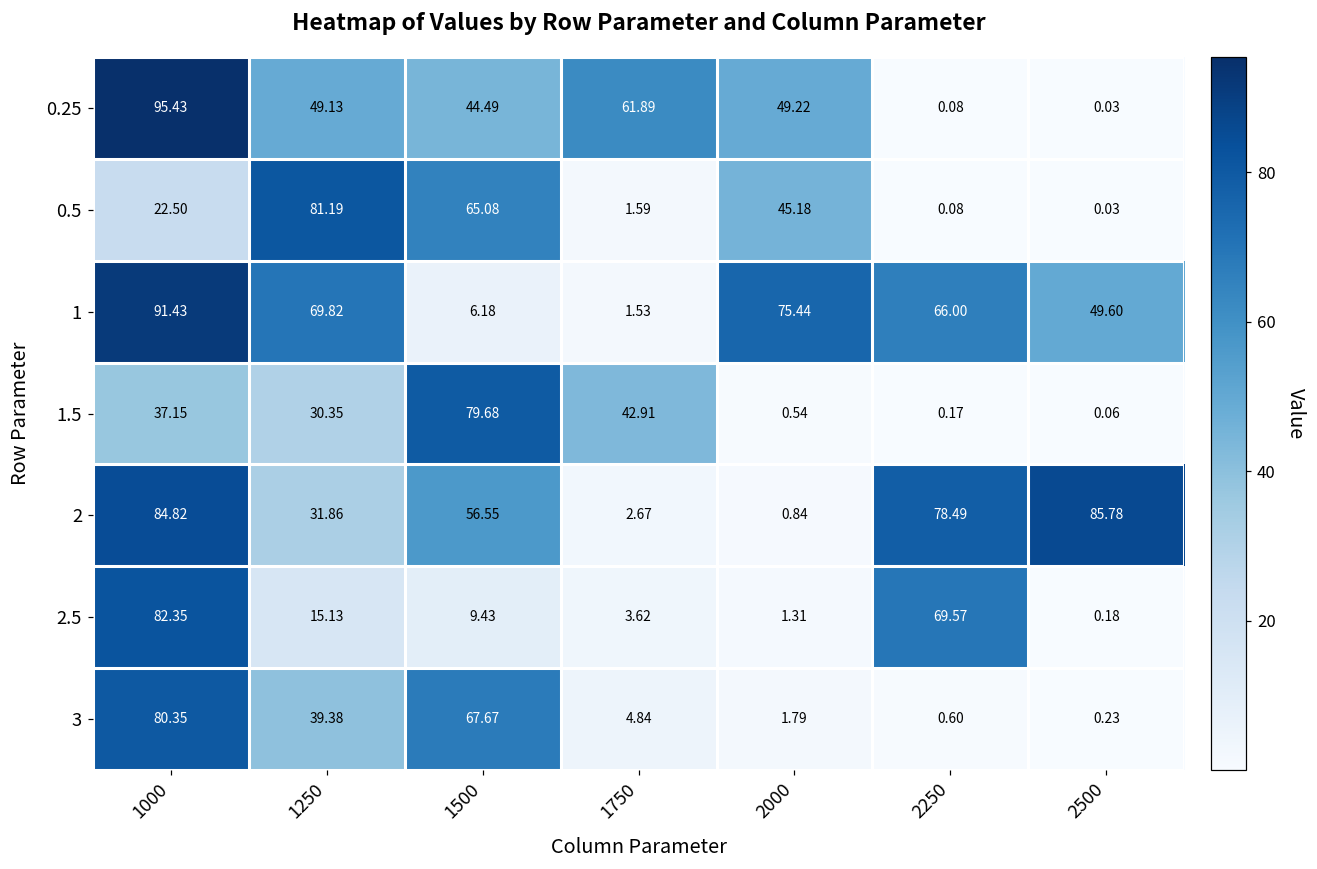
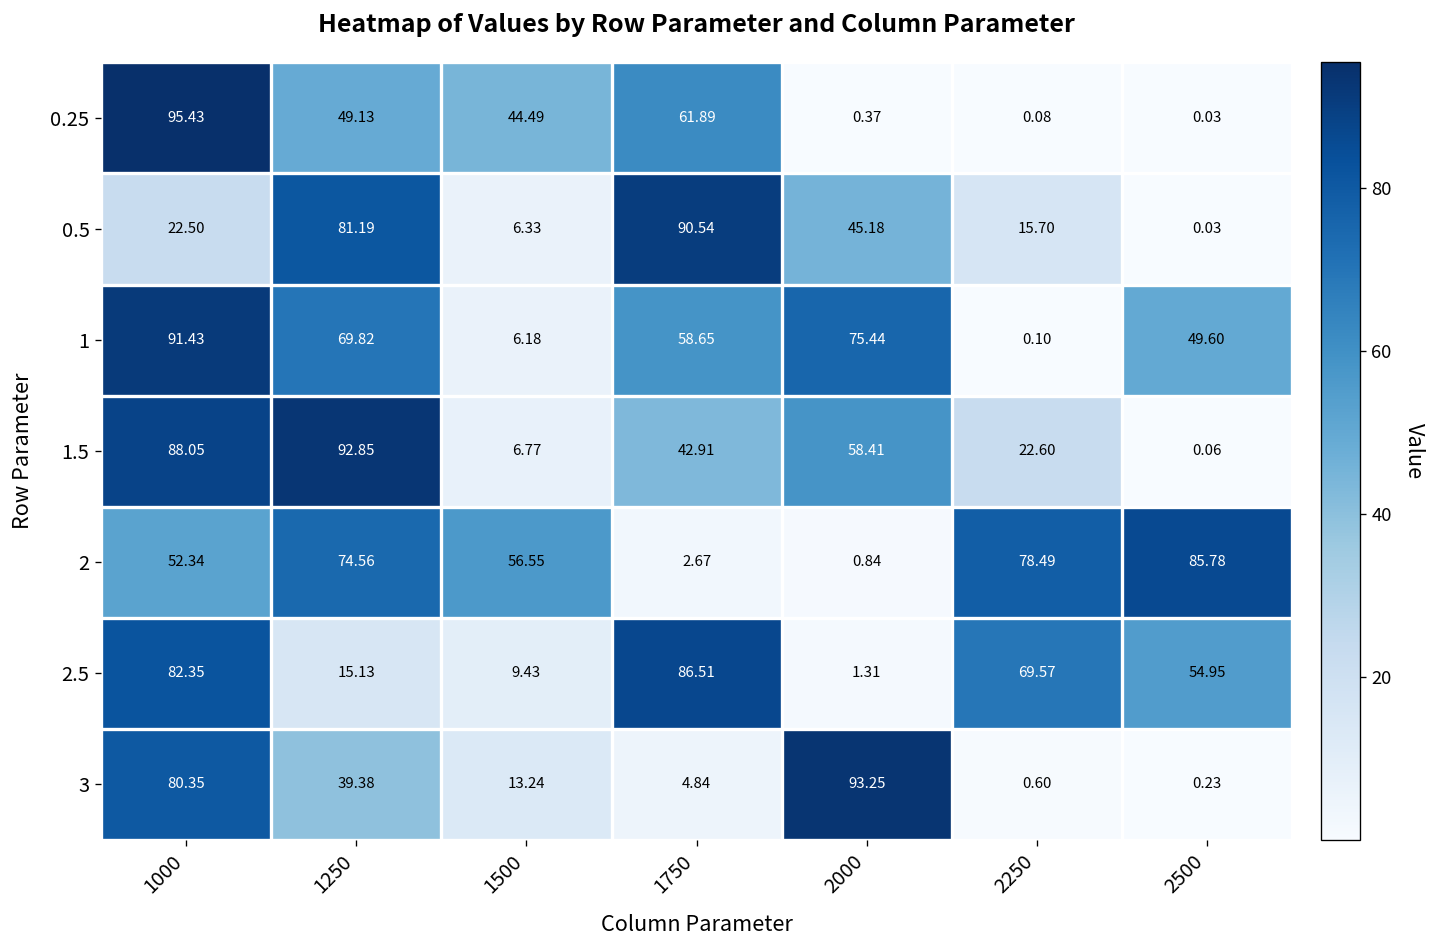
  {
    "0.25": {
      "1000": 95.43,
      "1250": 49.13,
      "1500": 44.49,
      "1750": 61.89,
-     "2000": 49.22,
+     "2000": 0.37,
      "2250": 0.08,
      "2500": 0.03
    },
    "0.5": {
      "1000": 22.50,
      "1250": 81.19,
-     "1500": 65.08,
-     "1750": 1.59,
+     "1500": 6.33,
+     "1750": 90.54,
      "2000": 45.18,
-     "2250": 0.08,
+     "2250": 15.70,
      "2500": 0.03
    },
    "1": {
      "1000": 91.43,
      "1250": 69.82,
      "1500": 6.18,
-     "1750": 1.53,
+     "1750": 58.65,
      "2000": 75.44,
-     "2250": 66.00,
+     "2250": 0.10,
      "2500": 49.60
    },
    "1.5": {
-     "1000": 37.15,
-     "1250": 30.35,
-     "1500": 79.68,
+     "1000": 88.05,
+     "1250": 92.85,
+     "1500": 6.77,
      "1750": 42.91,
-     "2000": 0.54,
-     "2250": 0.17,
+     "2000": 58.41,
+     "2250": 22.60,
      "2500": 0.06
    },
    "2": {
-     "1000": 84.82,
-     "1250": 31.86,
+     "1000": 52.34,
+     "1250": 74.56,
      "1500": 56.55,
      "1750": 2.67,
      "2000": 0.84,
      "2250": 78.49,
      "2500": 85.78
    },
    "2.5": {
      "1000": 82.35,
      "1250": 15.13,
      "1500": 9.43,
-     "1750": 3.62,
+     "1750": 86.51,
      "2000": 1.31,
      "2250": 69.57,
-     "2500": 0.18
+     "2500": 54.95
    },
    "3": {
      "1000": 80.35,
      "1250": 39.38,
-     "1500": 67.67,
+     "1500": 13.24,
      "1750": 4.84,
-     "2000": 1.79,
+     "2000": 93.25,
      "2250": 0.60,
      "2500": 0.23
    }
  }
